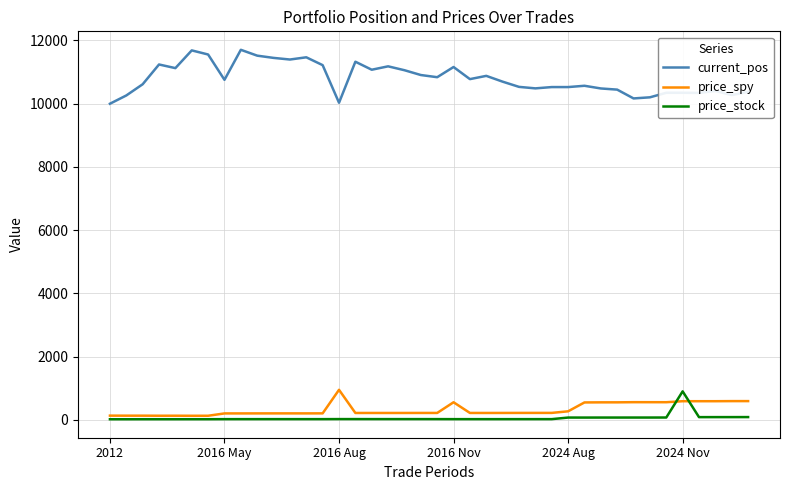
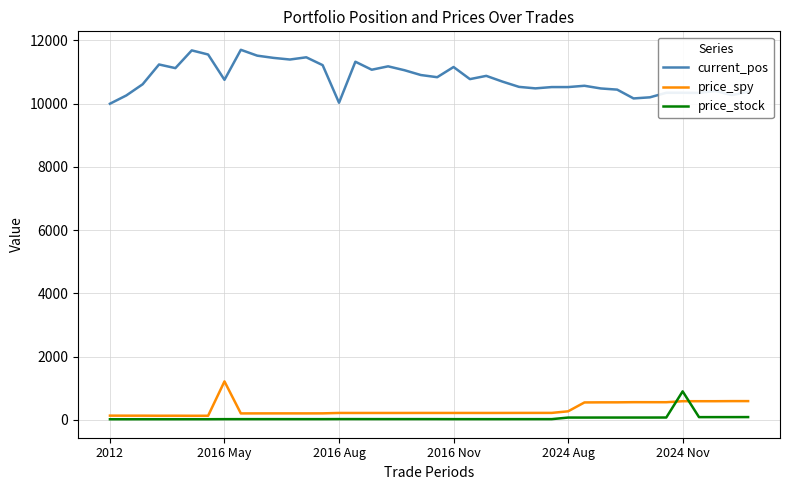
  {
    "current_pos": {
      "2012": 10000,
      "2016 May": 10800,
      "2016 Aug": 10000,
      "2016 Nov": 11200,
      "2024 Aug": 10500
    },
    "price_spy": {
      "2012": 100,
-     "2016 May": 200,
-     "2016 Aug": 1000,
-     "2016 Nov": 600,
+     "2016 May": 1200,
+     "2016 Aug": 200,
+     "2016 Nov": 200,
      "2024 Aug": 300,
      "2024 Nov": 600
    },
    "price_stock": {
      "2012": 0,
      "2016 May": 0,
      "2016 Aug": 0,
      "2016 Nov": 0,
      "2024 Aug": 100,
      "2024 Nov": 900
    }
  }
